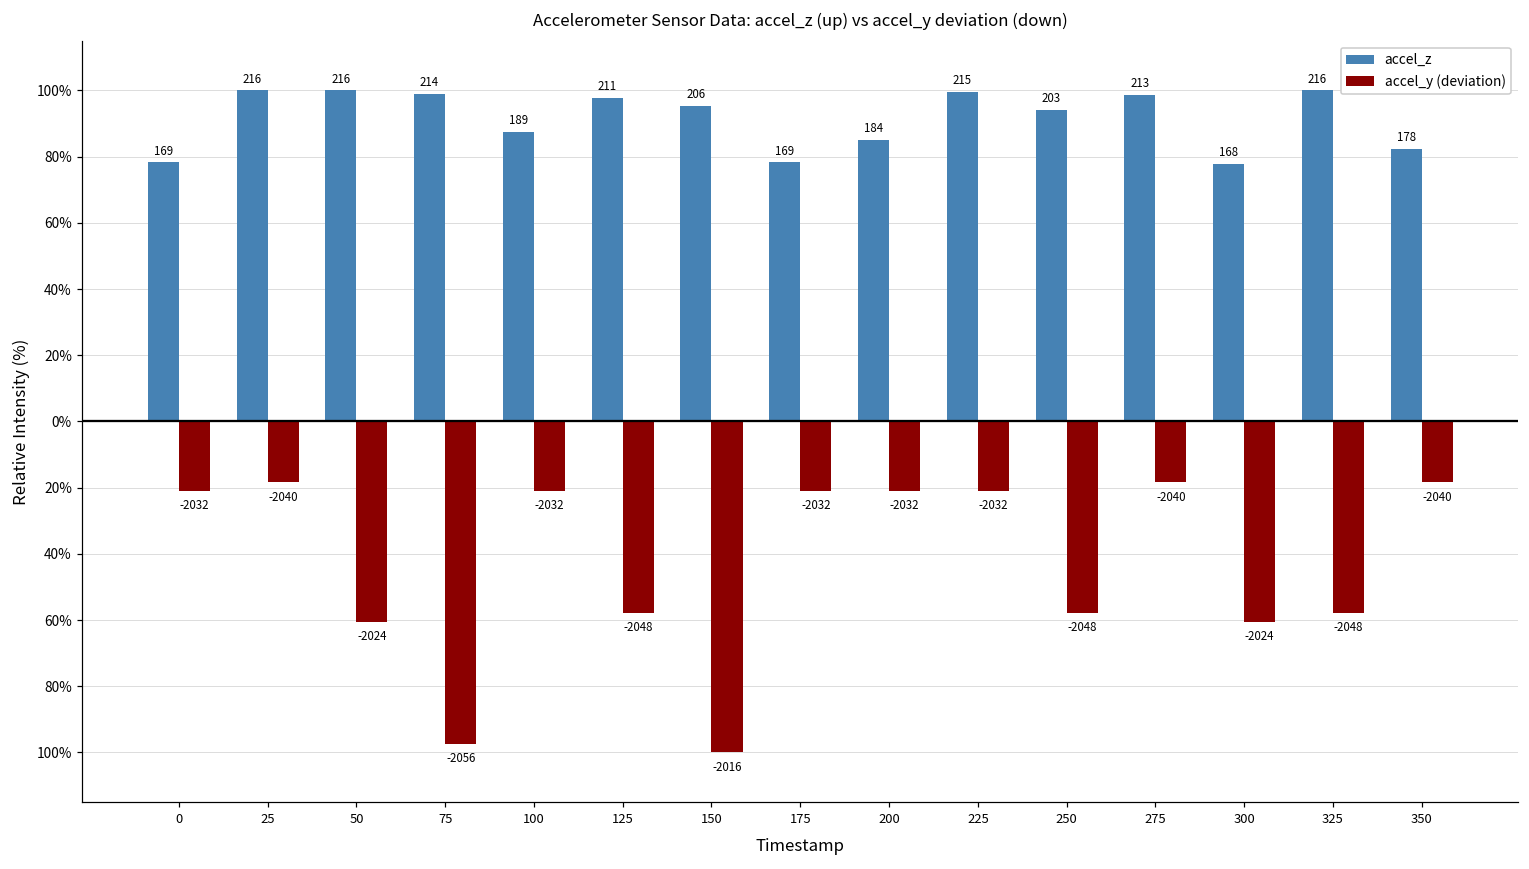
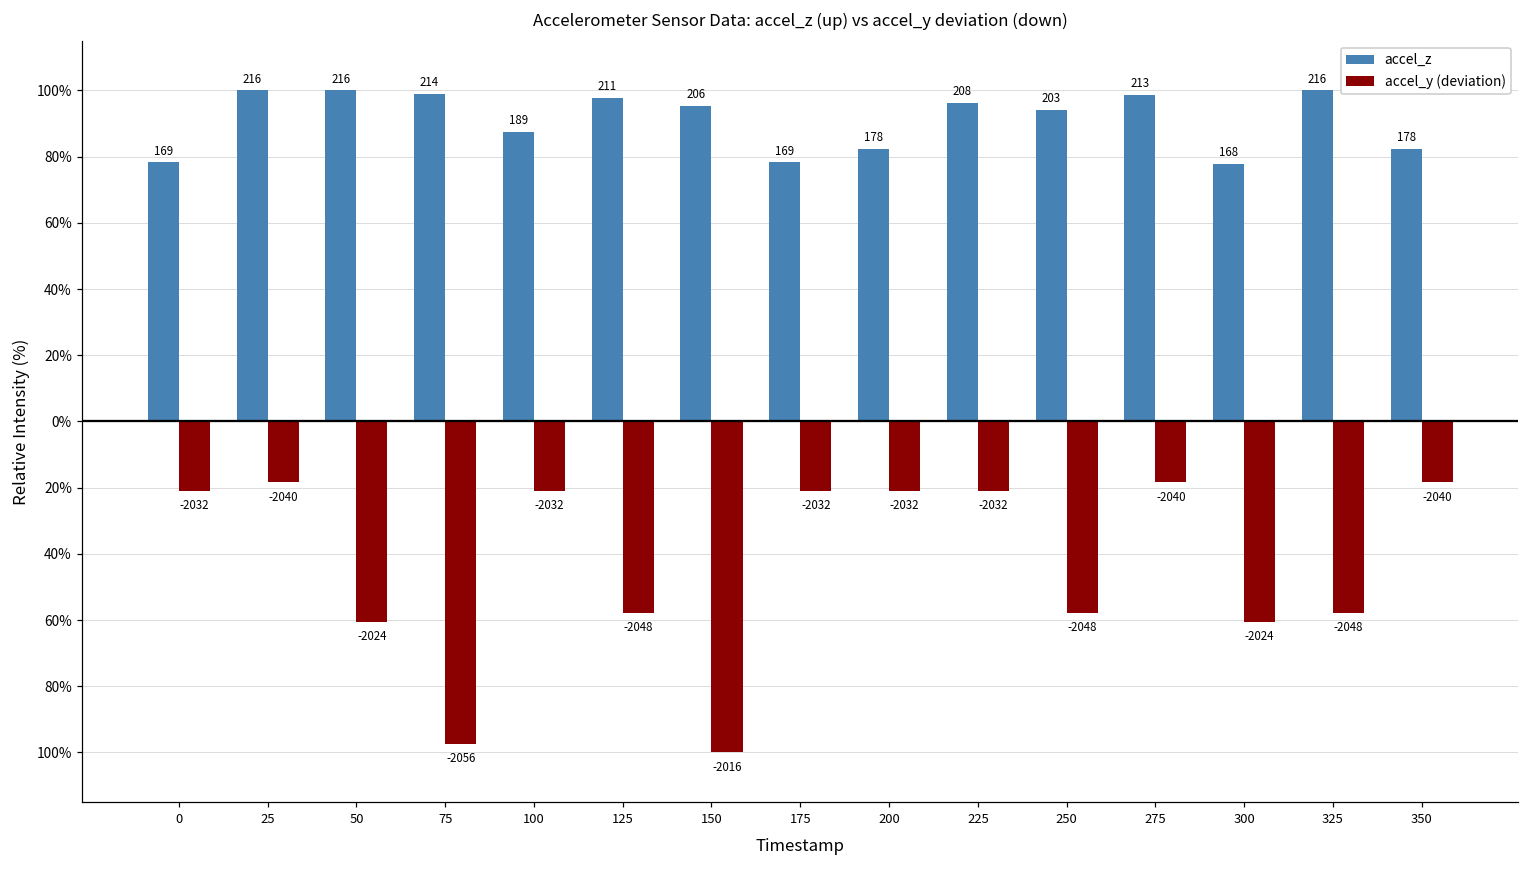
  {
    "accel_z": {
-     "200": 184,
-     "225": 215
+     "200": 178,
+     "225": 208
    }
  }
